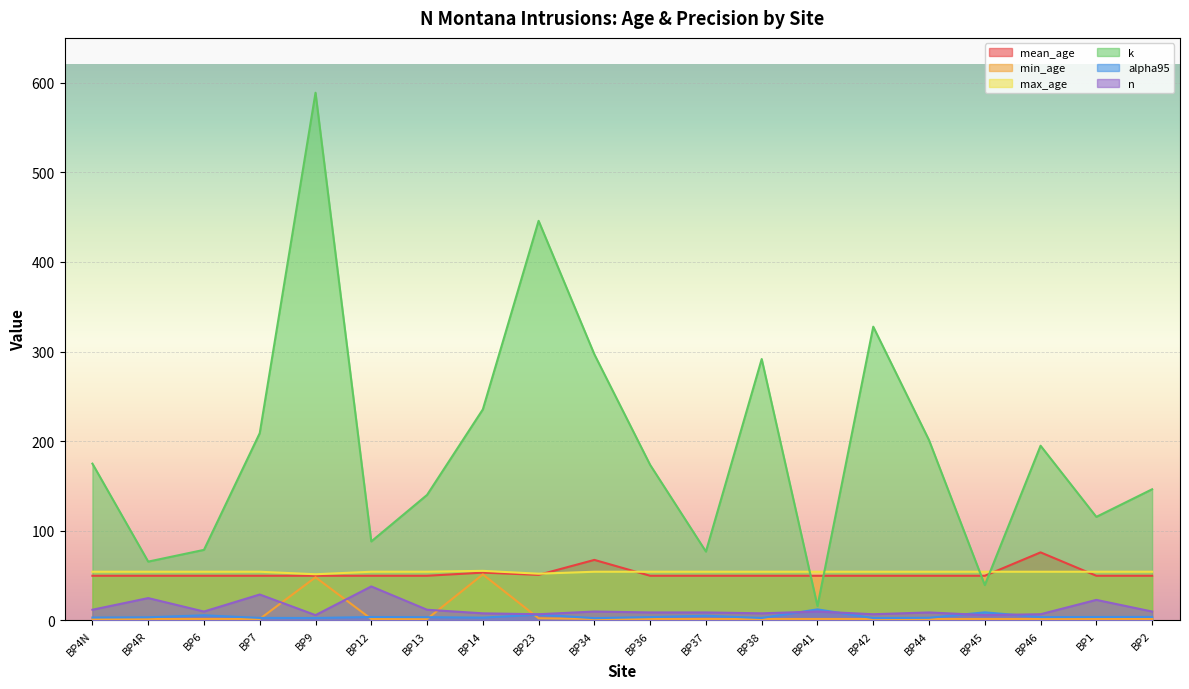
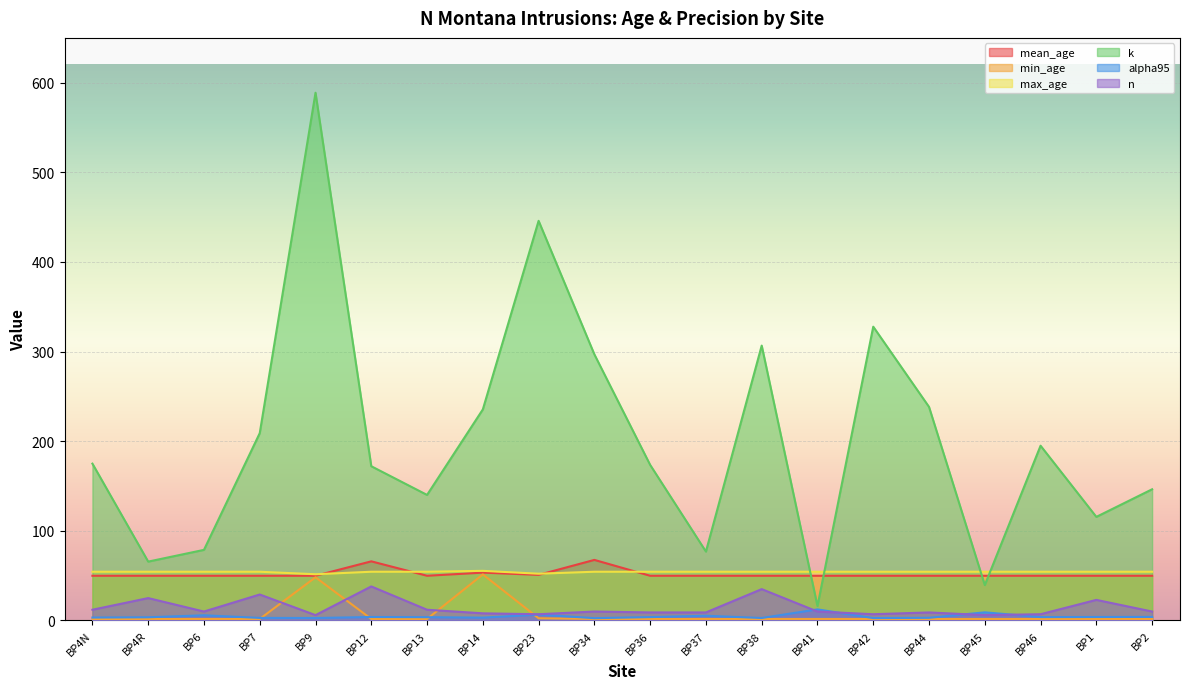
  {
    "mean_age": {
      "BP4N": 50,
      "BP4R": 50,
      "BP6": 50,
      "BP7": 50,
-     "BP12": 50,
+     "BP12": 70,
      "BP13": 50,
      "BP34": 70,
      "BP36": 50,
      "BP37": 50,
      "BP38": 50,
      "BP41": 50,
      "BP42": 50,
      "BP44": 50,
      "BP45": 50,
-     "BP46": 80,
+     "BP46": 50,
      "BP1": 50,
      "BP2": 50
    },
    "k": {
      "BP4N": 180,
      "BP4R": 70,
      "BP6": 80,
      "BP7": 210,
      "BP9": 590,
-     "BP12": 90,
+     "BP12": 170,
      "BP13": 140,
      "BP14": 240,
      "BP23": 450,
      "BP34": 300,
      "BP36": 170,
      "BP37": 80,
-     "BP38": 290,
+     "BP38": 310,
      "BP41": 20,
      "BP42": 330,
-     "BP44": 200,
+     "BP44": 240,
      "BP45": 40,
      "BP46": 200,
      "BP1": 120,
      "BP2": 150
    },
    "alpha95": {
      "BP6": 10,
      "BP9": 0,
      "BP14": 0,
      "BP37": 10,
      "BP45": 10
    },
    "n": {
      "BP4N": 10,
      "BP4R": 30,
      "BP6": 10,
      "BP7": 30,
      "BP9": 10,
      "BP12": 40,
      "BP13": 10,
      "BP14": 10,
      "BP34": 10,
      "BP36": 10,
      "BP37": 10,
-     "BP38": 10,
+     "BP38": 40,
      "BP42": 10,
      "BP44": 10,
      "BP45": 10,
      "BP46": 10,
      "BP1": 20,
      "BP2": 10
    }
  }
